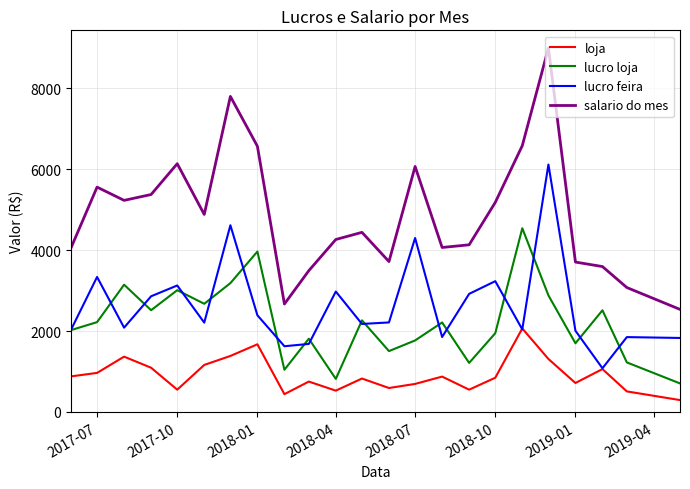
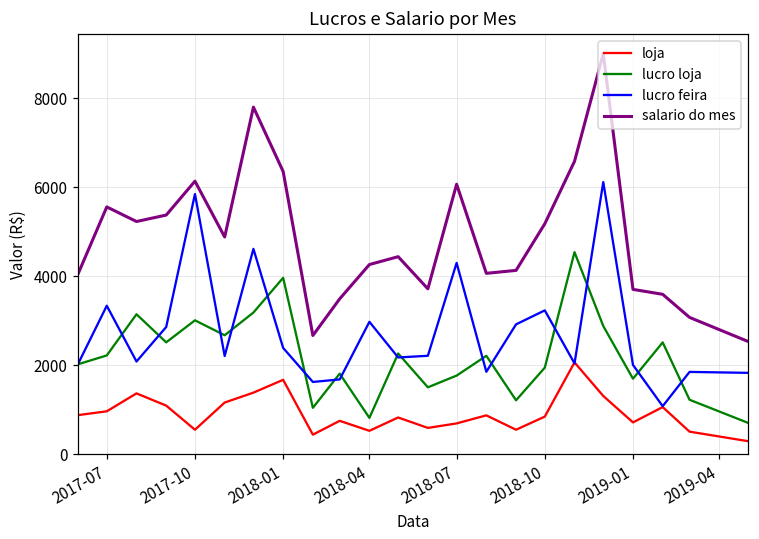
  {
    "loja": {
      "2017-07": 1000,
      "2017-10": 600,
      "2018-01": 1700,
      "2018-04": 500,
      "2018-07": 700,
      "2018-10": 800,
      "2019-01": 700
    },
    "lucro loja": {
      "2017-07": 2200,
      "2017-10": 3000,
      "2018-01": 4000,
      "2018-04": 800,
      "2018-07": 1800,
      "2018-10": 1900,
      "2019-01": 1700
    },
    "lucro feira": {
      "2017-07": 3300,
-     "2017-10": 3100,
+     "2017-10": 5800,
      "2018-01": 2400,
      "2018-04": 3000,
      "2018-07": 4300,
      "2018-10": 3200,
      "2019-01": 2000
    },
    "salario do mes": {
      "2017-07": 5600,
      "2017-10": 6100,
-     "2018-01": 6600,
+     "2018-01": 6400,
      "2018-04": 4300,
      "2018-07": 6100,
      "2018-10": 5200,
      "2019-01": 3700
    }
  }
